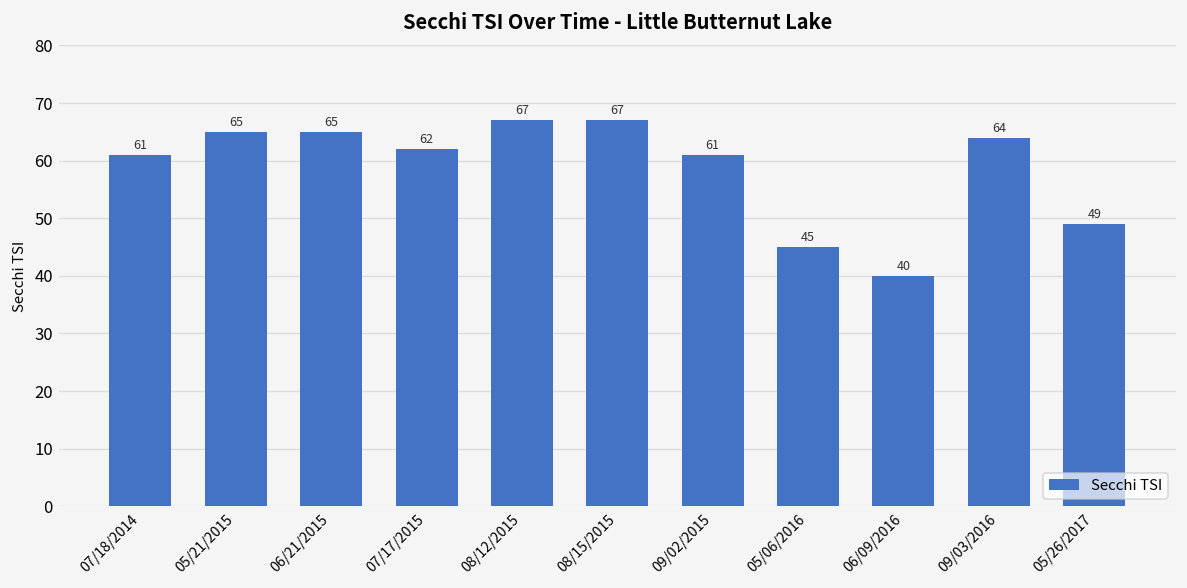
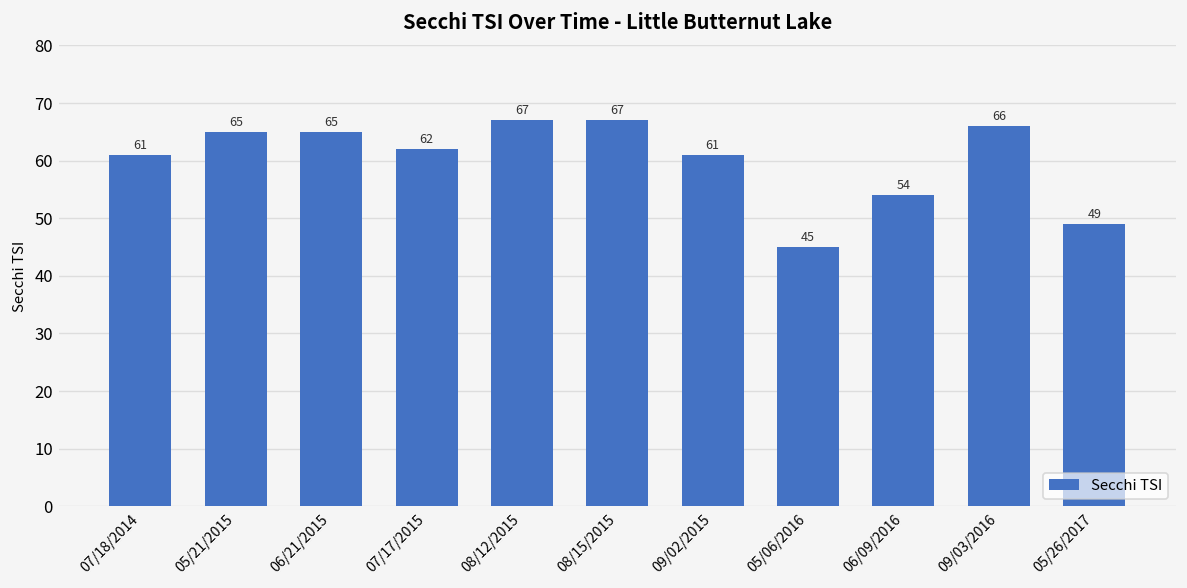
  {
    "07/18/2014": 61,
    "05/21/2015": 65,
    "06/21/2015": 65,
    "07/17/2015": 62,
    "08/12/2015": 67,
    "08/15/2015": 67,
    "09/02/2015": 61,
    "05/06/2016": 45,
-   "06/09/2016": 40,
-   "09/03/2016": 64,
+   "06/09/2016": 54,
+   "09/03/2016": 66,
    "05/26/2017": 49
  }
